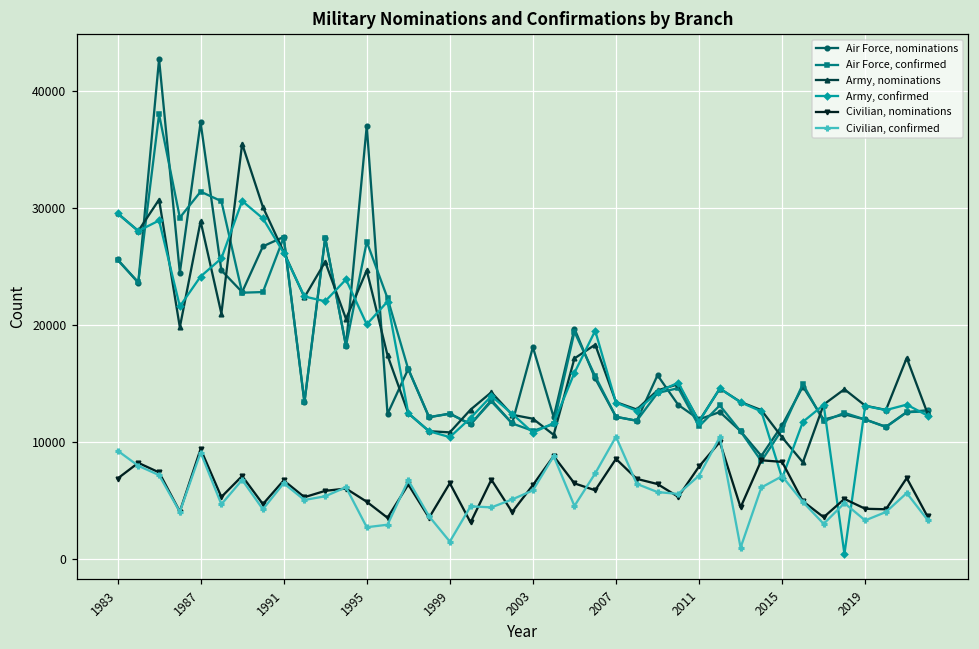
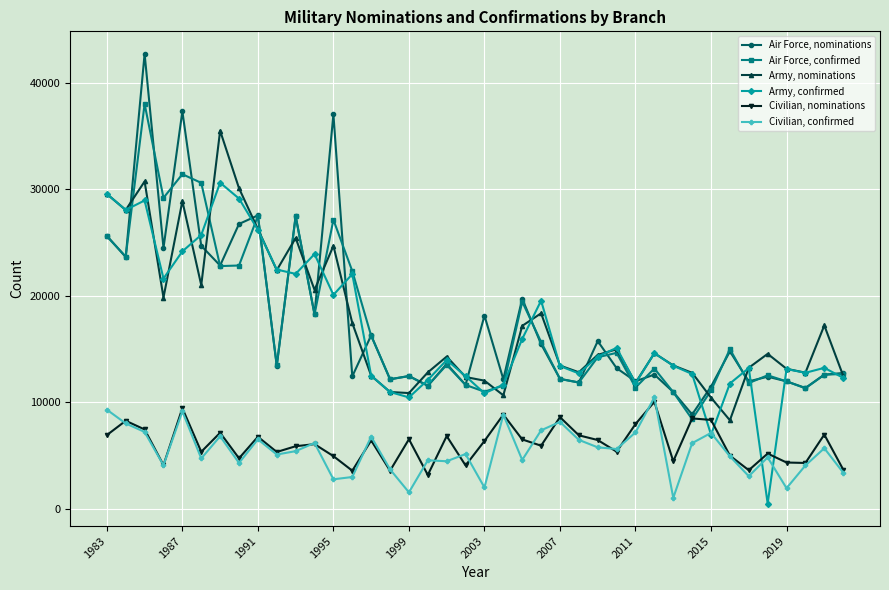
  {
    "Civilian, confirmed": {
      "1983": 9300,
      "1987": 9100,
      "1995": 2800,
      "1999": 1500,
-     "2003": 5900,
-     "2007": 10500,
+     "2003": 2000,
+     "2007": 8200,
      "2011": 7200,
-     "2019": 3300
+     "2019": 1900
    }
  }
